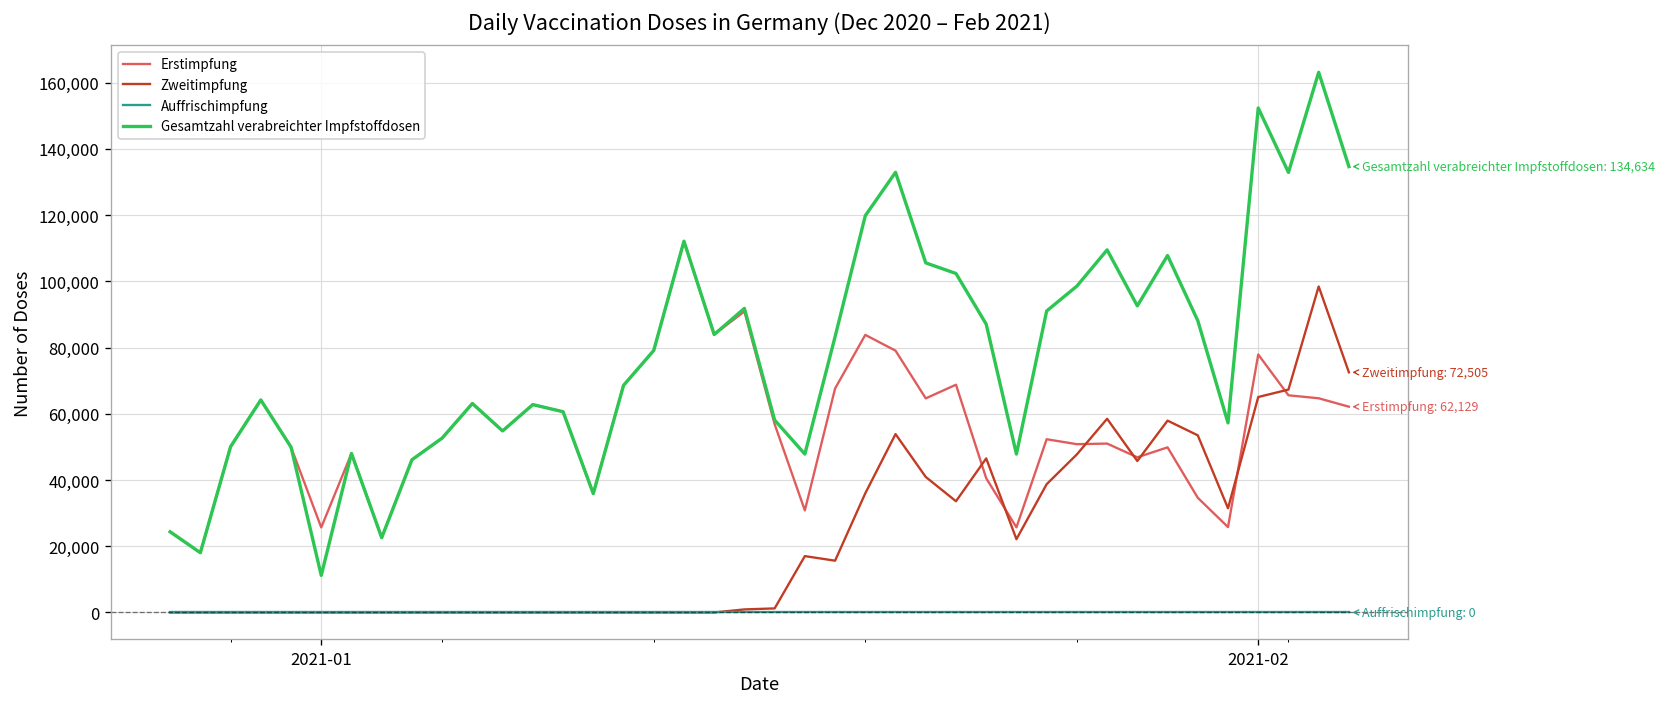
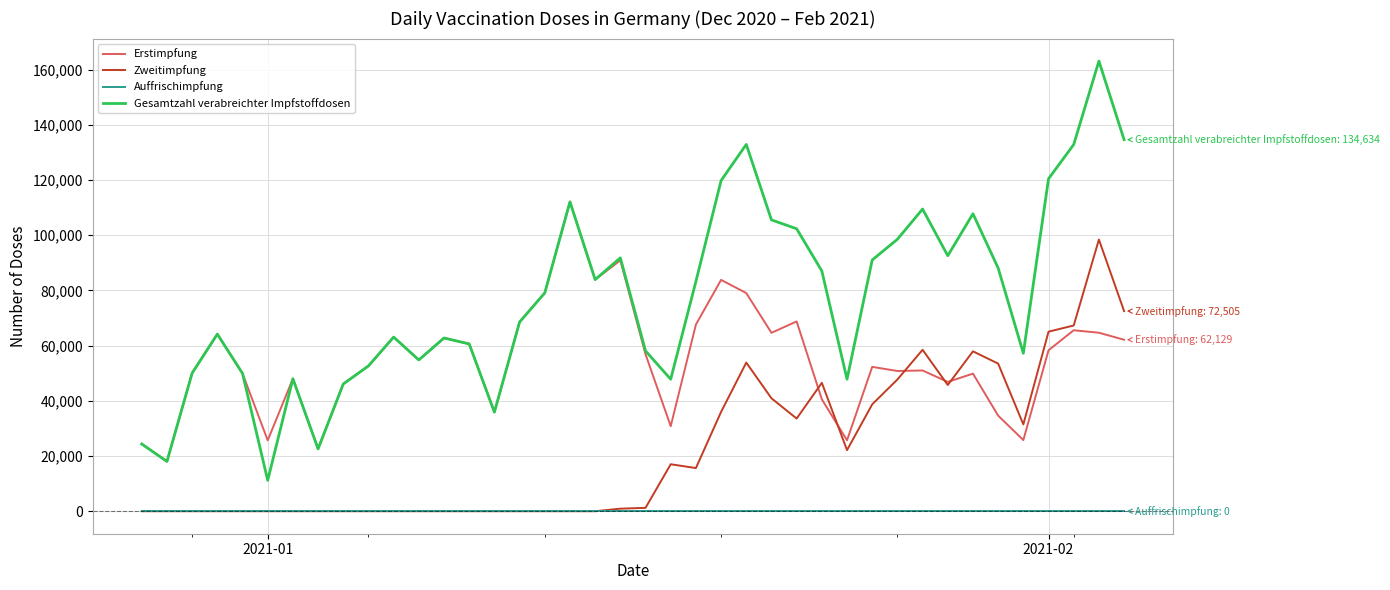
  {
    "Erstimpfung": {
      "2021-01": "26,000",
-     "2021-02": "78,000"
+     "2021-02": "58,000"
    },
    "Zweitimpfung": {
      "2021-02": "65,000"
    },
    "Auffrischimpfung": {
      "2021-02": "0"
    },
    "Gesamtzahl verabreichter Impfstoffdosen": {
      "2021-01": "11,000",
-     "2021-02": "152,000"
+     "2021-02": "120,000"
    }
  }
